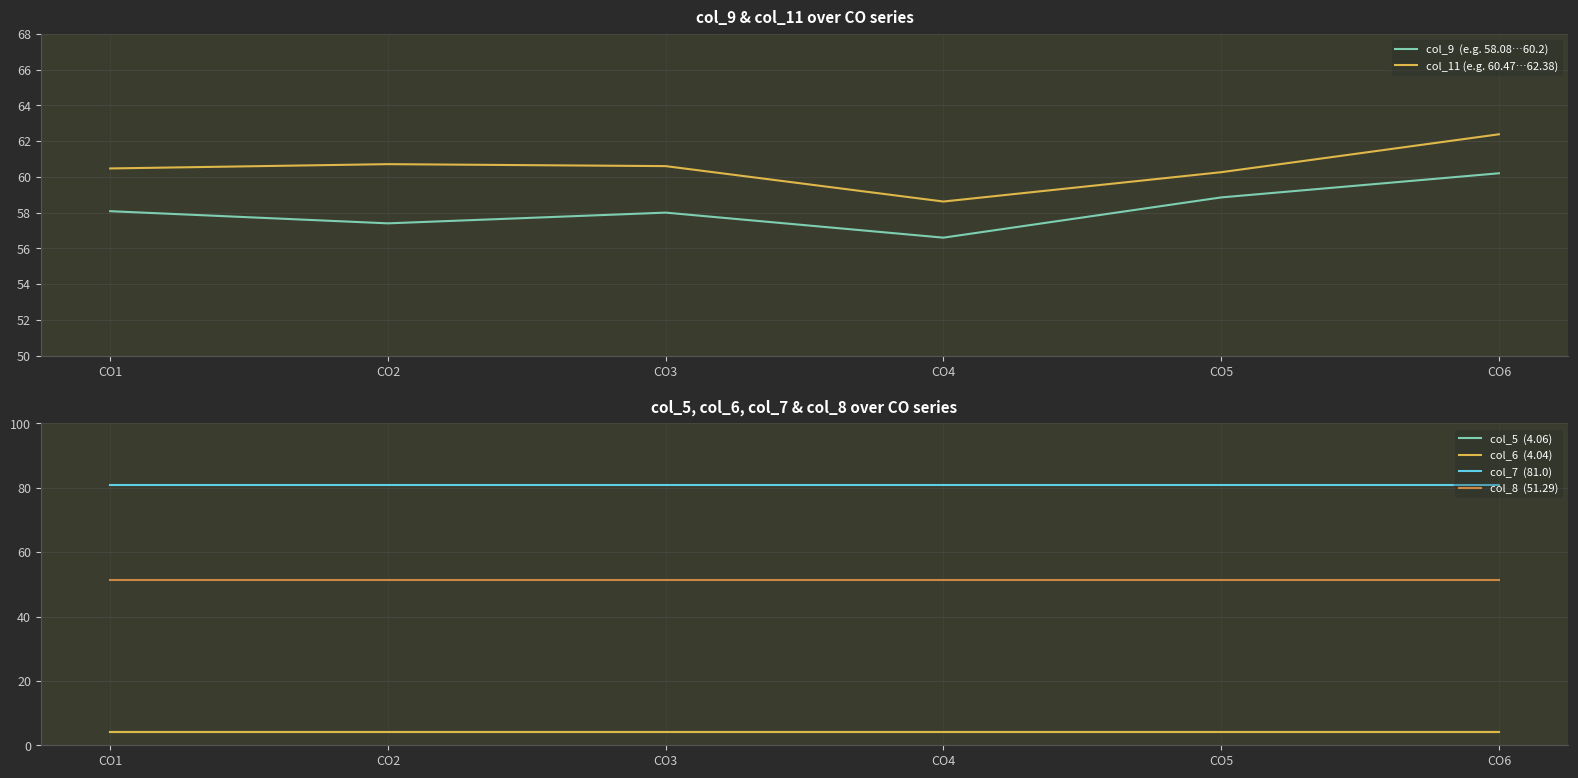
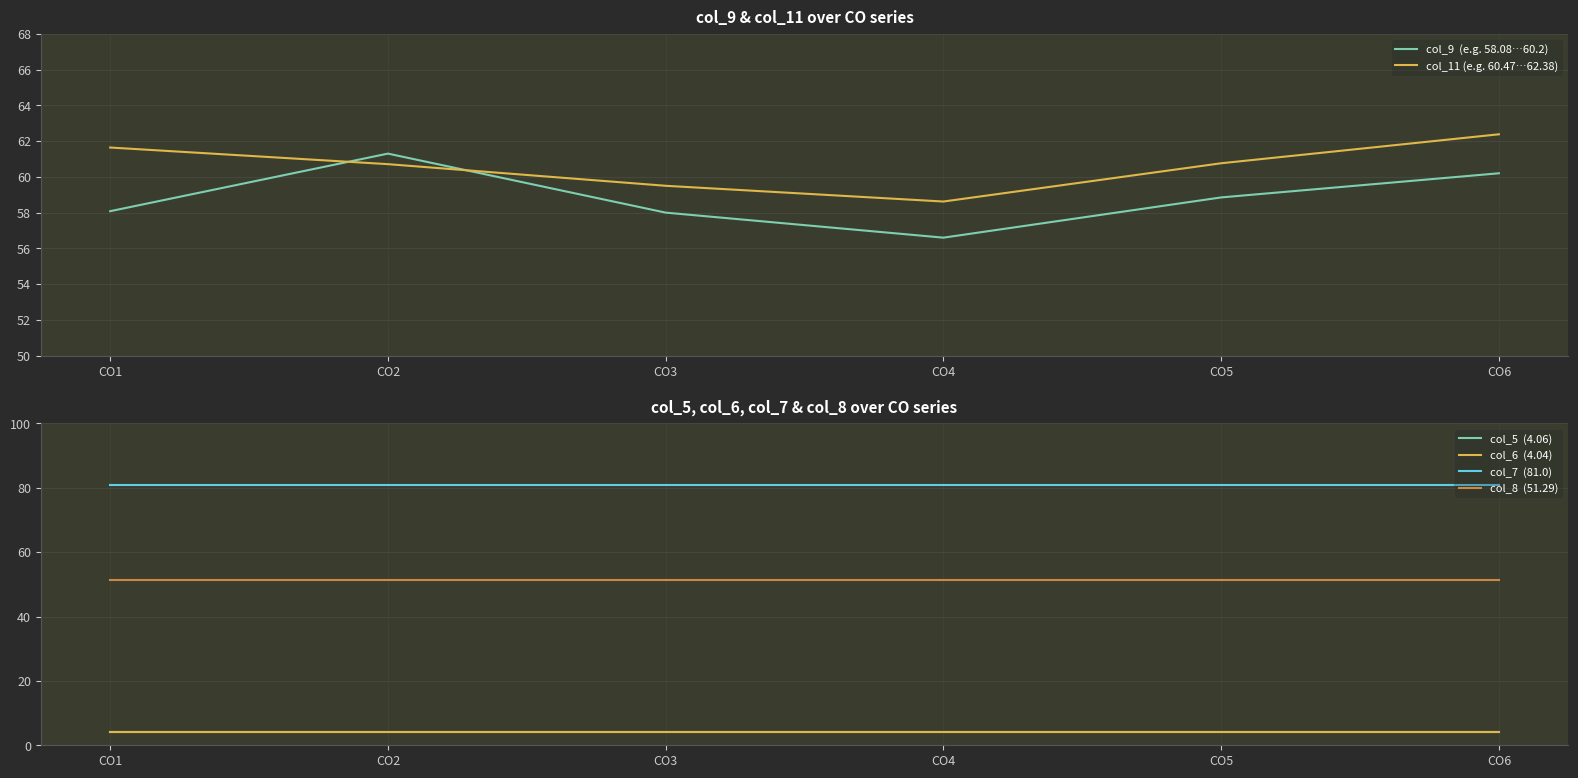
  {
    "col_9 & col_11 over CO series": {
      "col_9 (e.g. 58.08…60.2)": {
        "CO1": 58.1,
-       "CO2": 57.4,
+       "CO2": 61.3,
        "CO3": 58.0,
        "CO4": 56.6,
        "CO5": 58.9,
        "CO6": 60.2
      },
      "col_11 (e.g. 60.47…62.38)": {
-       "CO1": 60.5,
+       "CO1": 61.6,
        "CO2": 60.7,
-       "CO3": 60.6,
+       "CO3": 59.5,
        "CO4": 58.6,
-       "CO5": 60.3,
+       "CO5": 60.8,
        "CO6": 62.4
      }
    },
    "col_5, col_6, col_7 & col_8 over CO series": {
      "col_7 (81.0)": {
        "CO1": 81,
        "CO2": 81,
        "CO3": 81,
        "CO4": 81,
        "CO5": 81
      }
    }
  }
